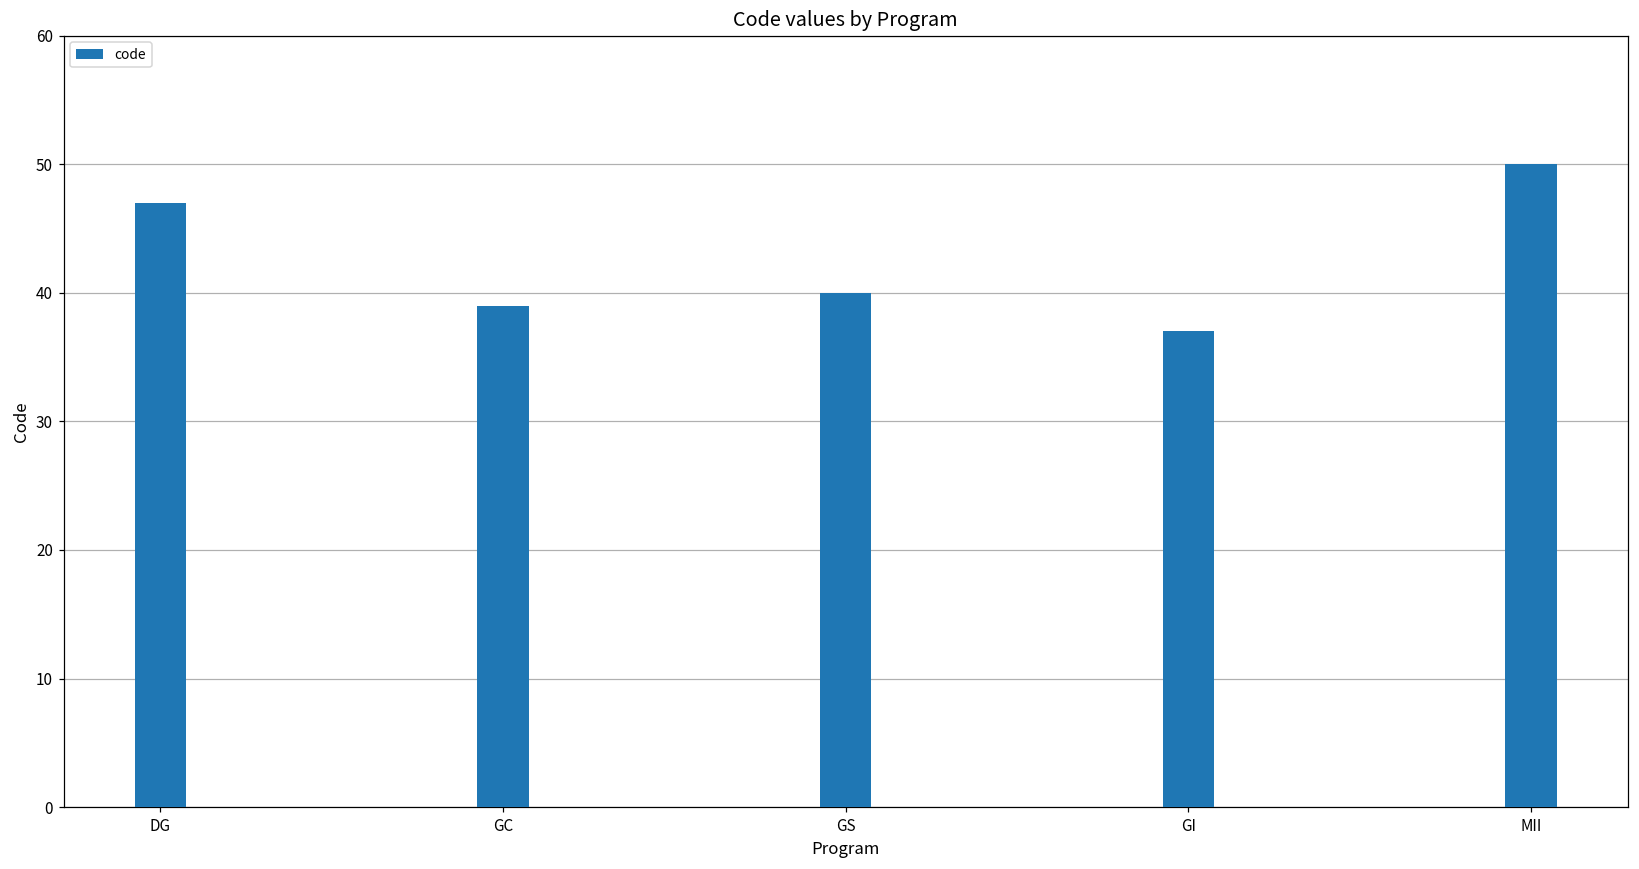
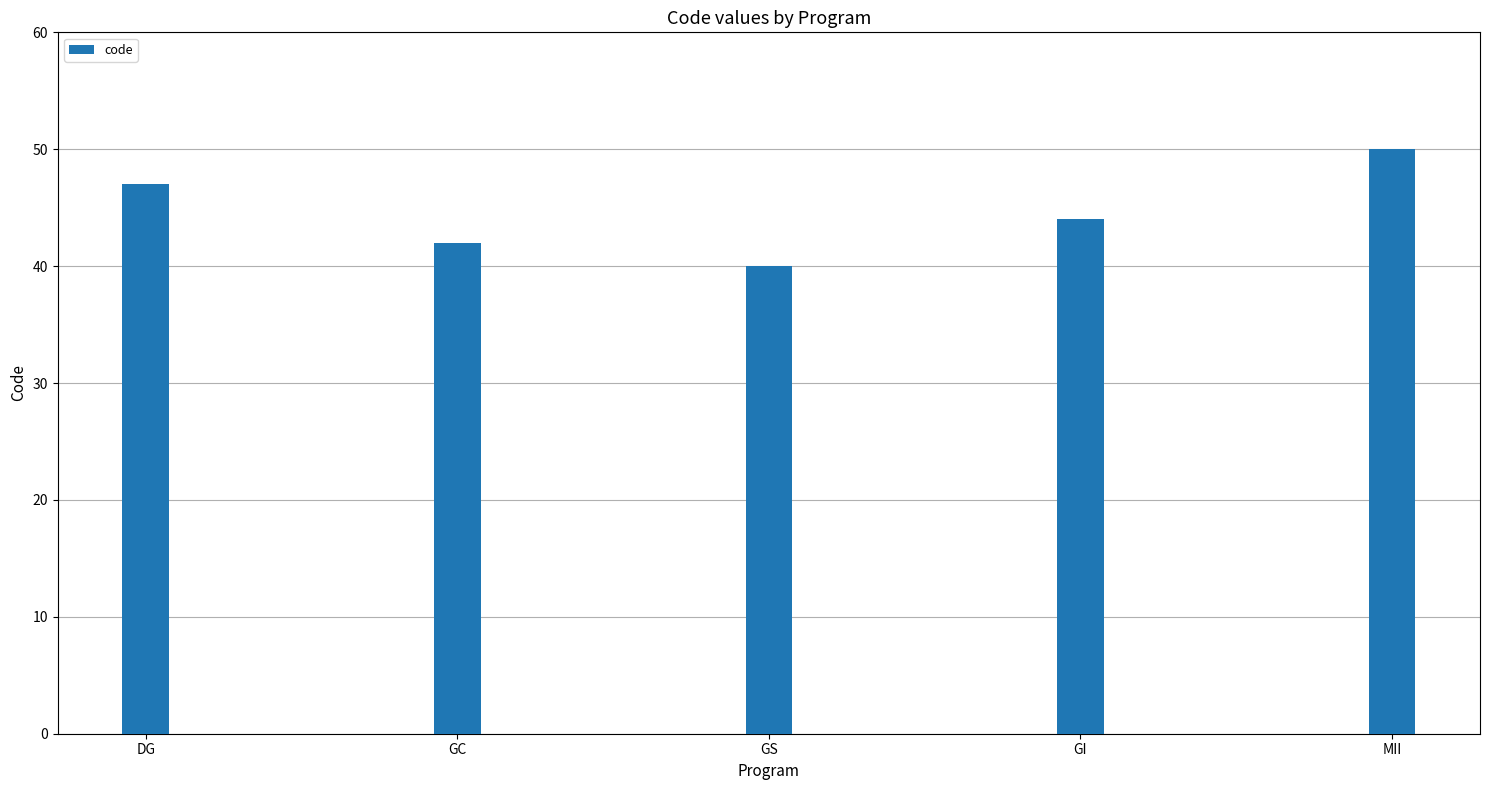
  {
    "DG": 47,
-   "GC": 39,
+   "GC": 42,
    "GS": 40,
-   "GI": 37,
+   "GI": 44,
    "MII": 50
  }
